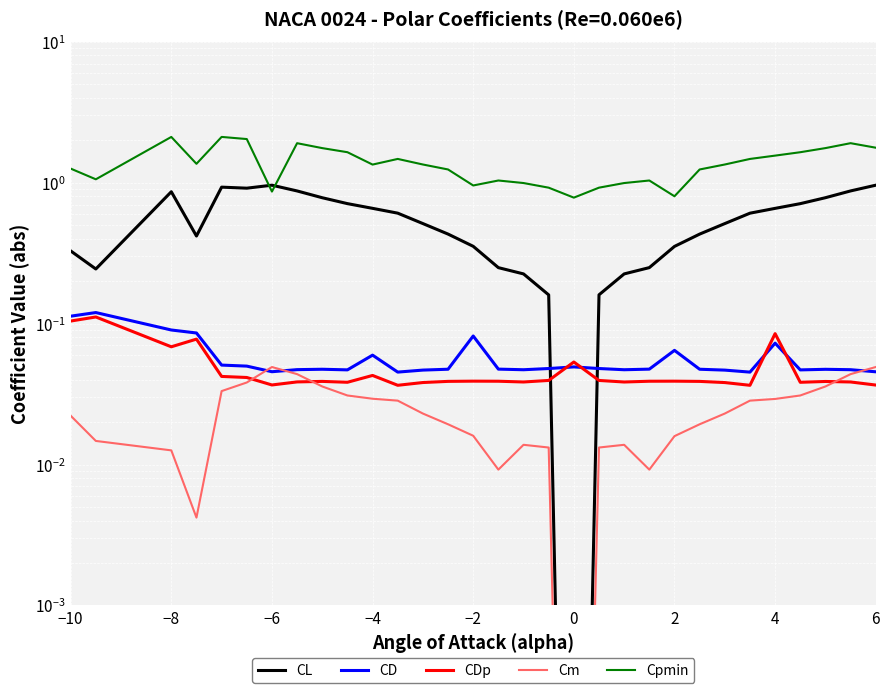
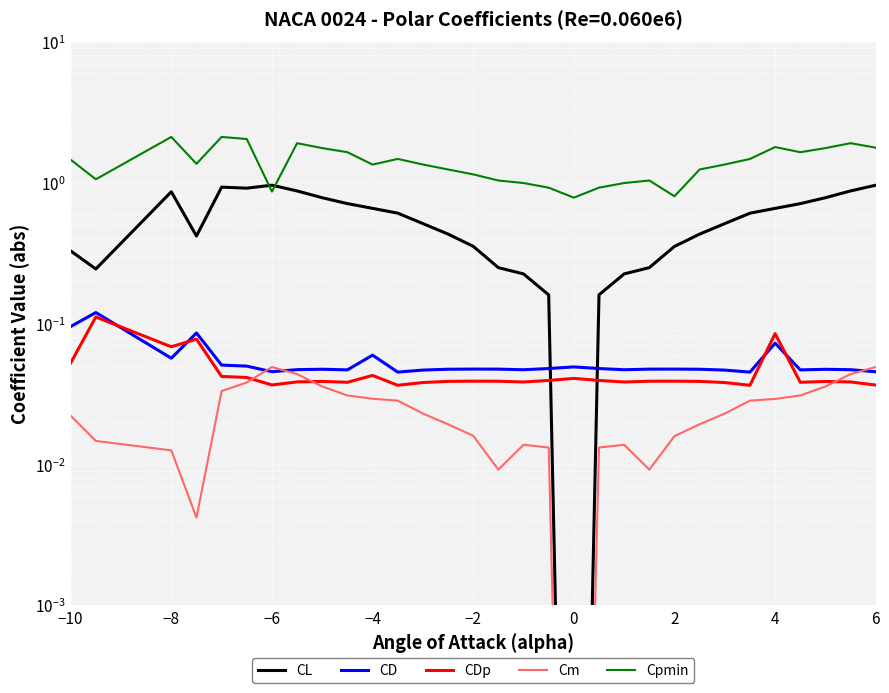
  {
    "CL": {
      "−10": 0.33,
      "−8": 0.9,
      "−6": 1.0,
      "−4": 0.7,
      "−2": 0.35,
      "2": 0.35,
      "4": 0.7,
      "6": 1.0
    },
    "CD": {
-     "−10": 0.11,
-     "−8": 0.09,
+     "−10": 0.10,
+     "−8": 0.057,
      "−6": 0.046,
      "−4": 0.060,
-     "−2": 0.08,
+     "−2": 0.048,
      "0": 0.049,
-     "2": 0.06,
+     "2": 0.048,
      "4": 0.07,
      "6": 0.046
    },
    "CDp": {
-     "−10": 0.10,
+     "−10": 0.052,
      "−8": 0.07,
      "−6": 0.037,
      "−4": 0.043,
      "−2": 0.039,
-     "0": 0.053,
+     "0": 0.041,
      "2": 0.039,
      "4": 0.08,
      "6": 0.037
    },
    "Cm": {
      "−10": 0.022,
      "−8": 0.013,
      "−6": 0.049,
      "−4": 0.029,
      "−2": 0.016,
      "2": 0.016,
      "4": 0.029,
      "6": 0.049
    },
    "Cpmin": {
-     "−10": 1.3,
+     "−10": 1.5,
      "−8": 2.1,
      "−6": 0.9,
      "−4": 1.3,
-     "−2": 1.0,
+     "−2": 1.1,
      "0": 0.8,
      "2": 0.8,
-     "4": 1.6,
+     "4": 1.8,
      "6": 1.8
    }
  }
